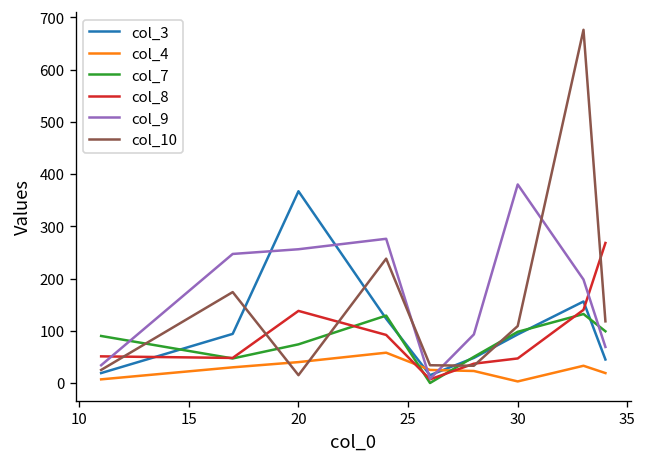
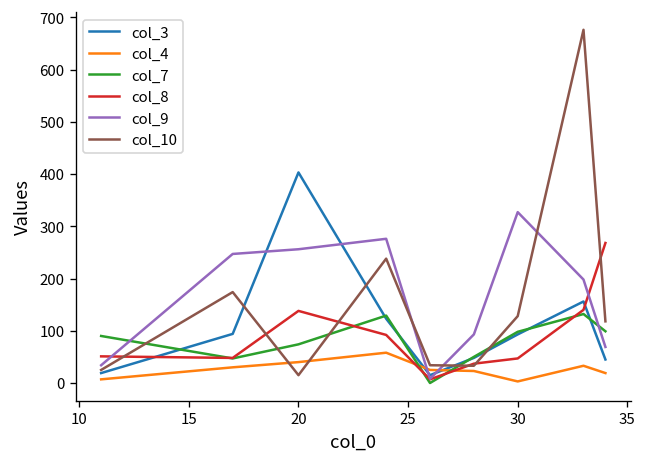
  {
    "col_3": {
-     "20": 370
+     "20": 400
    },
    "col_4": {
      "20": 40,
      "30": 0
    },
    "col_7": {
      "20": 70
    },
    "col_8": {
      "20": 140,
      "30": 50
    },
    "col_9": {
      "20": 260,
-     "30": 380
+     "30": 330
    },
    "col_10": {
      "20": 20,
-     "30": 110
+     "30": 130
    }
  }
